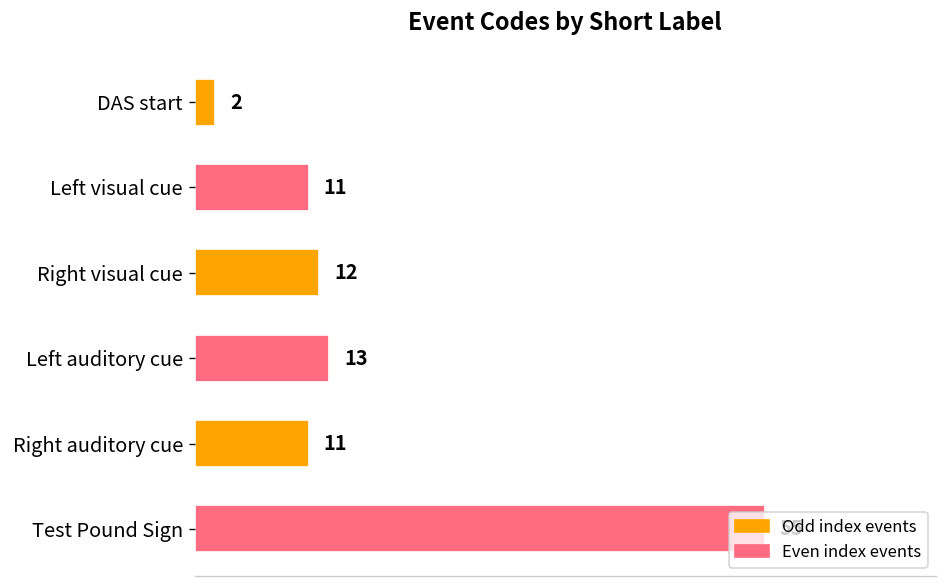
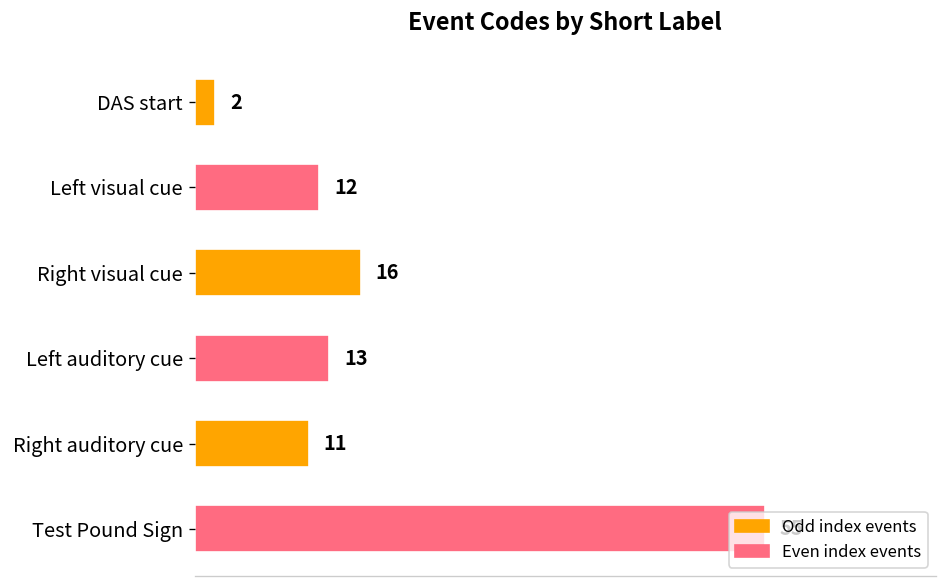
  {
    "DAS start": 2,
-   "Left visual cue": 11,
-   "Right visual cue": 12,
+   "Left visual cue": 12,
+   "Right visual cue": 16,
    "Left auditory cue": 13,
    "Right auditory cue": 11
  }
